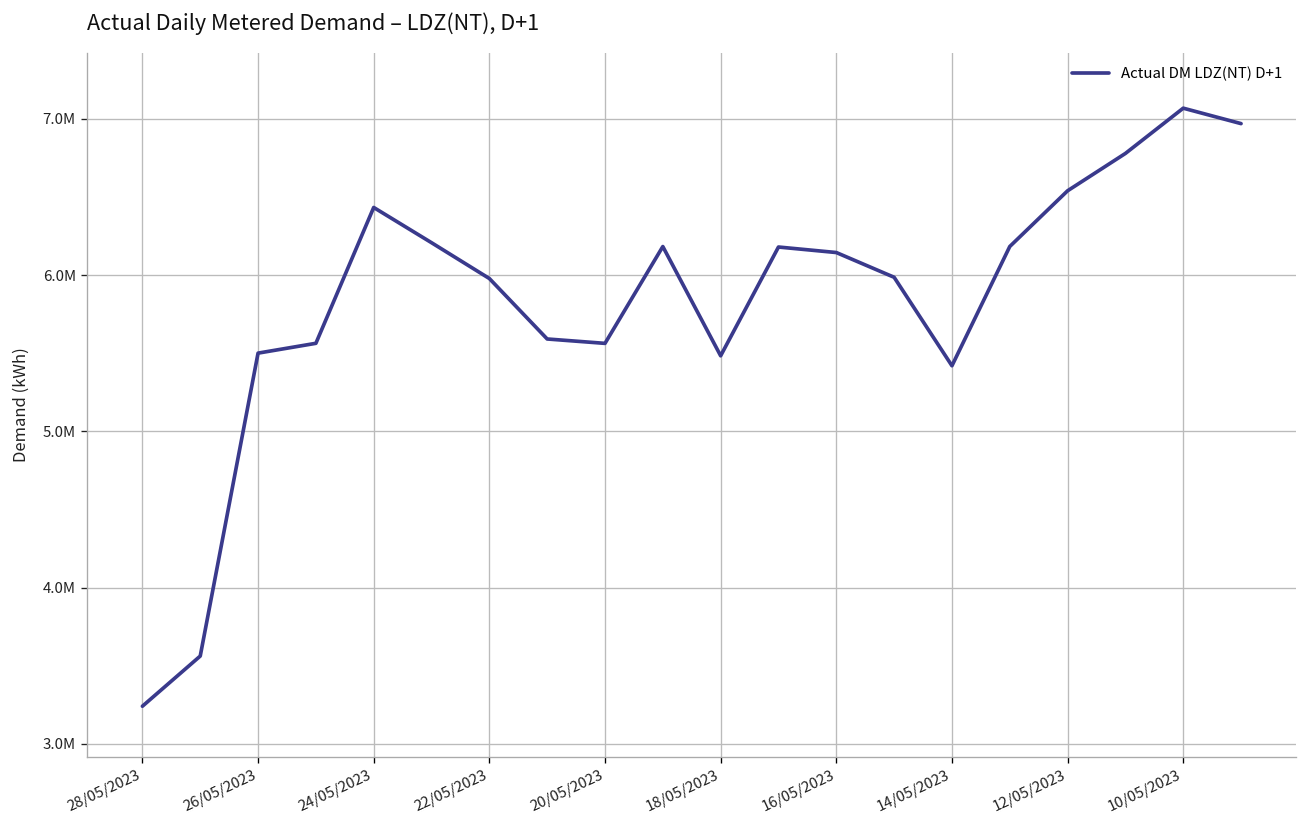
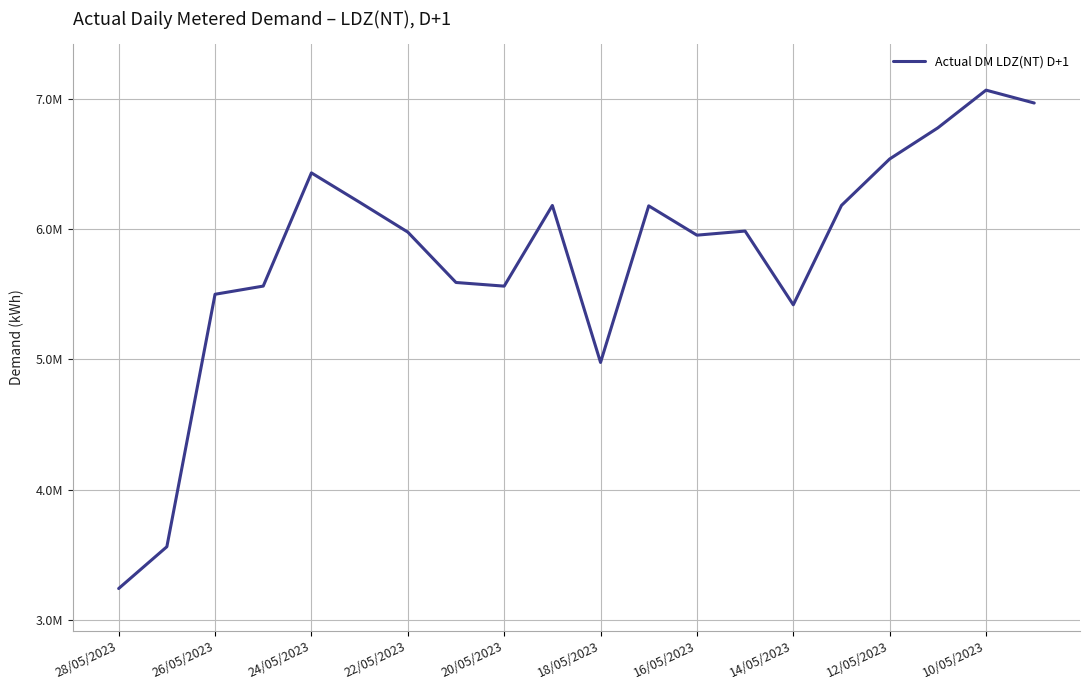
  {
    "28/05/2023": 3240000,
    "26/05/2023": 5500000,
    "24/05/2023": 6430000,
    "22/05/2023": 5980000,
    "20/05/2023": 5560000,
-   "18/05/2023": 5480000,
-   "16/05/2023": 6140000,
+   "18/05/2023": 4980000,
+   "16/05/2023": 5950000,
    "14/05/2023": 5420000,
    "12/05/2023": 6540000,
    "10/05/2023": 7070000
  }
